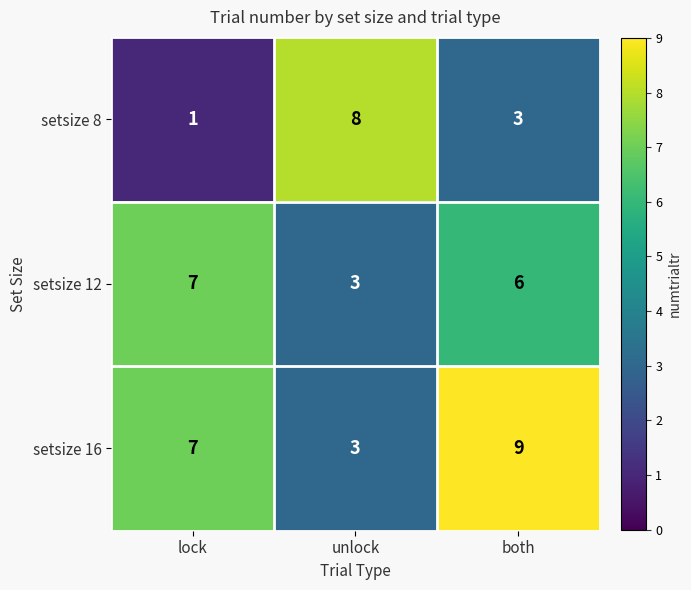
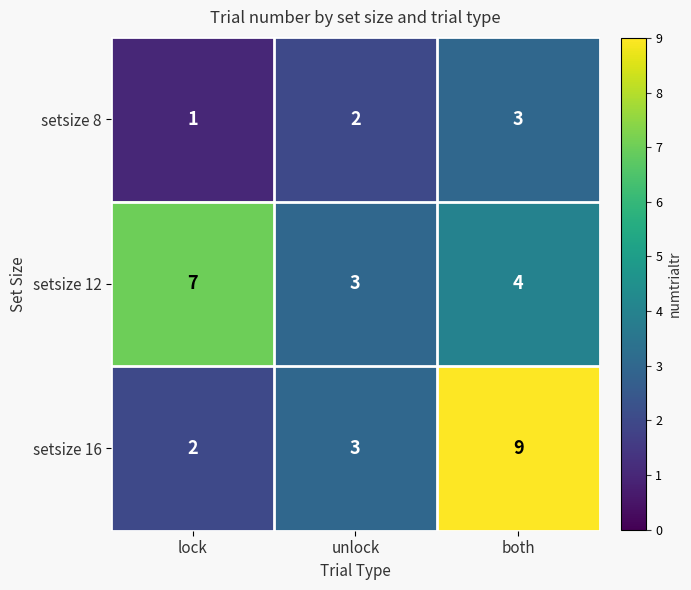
  {
    "setsize 8": {
      "lock": 1,
-     "unlock": 8,
+     "unlock": 2,
      "both": 3
    },
    "setsize 12": {
      "lock": 7,
      "unlock": 3,
-     "both": 6
+     "both": 4
    },
    "setsize 16": {
-     "lock": 7,
+     "lock": 2,
      "unlock": 3,
      "both": 9
    }
  }
